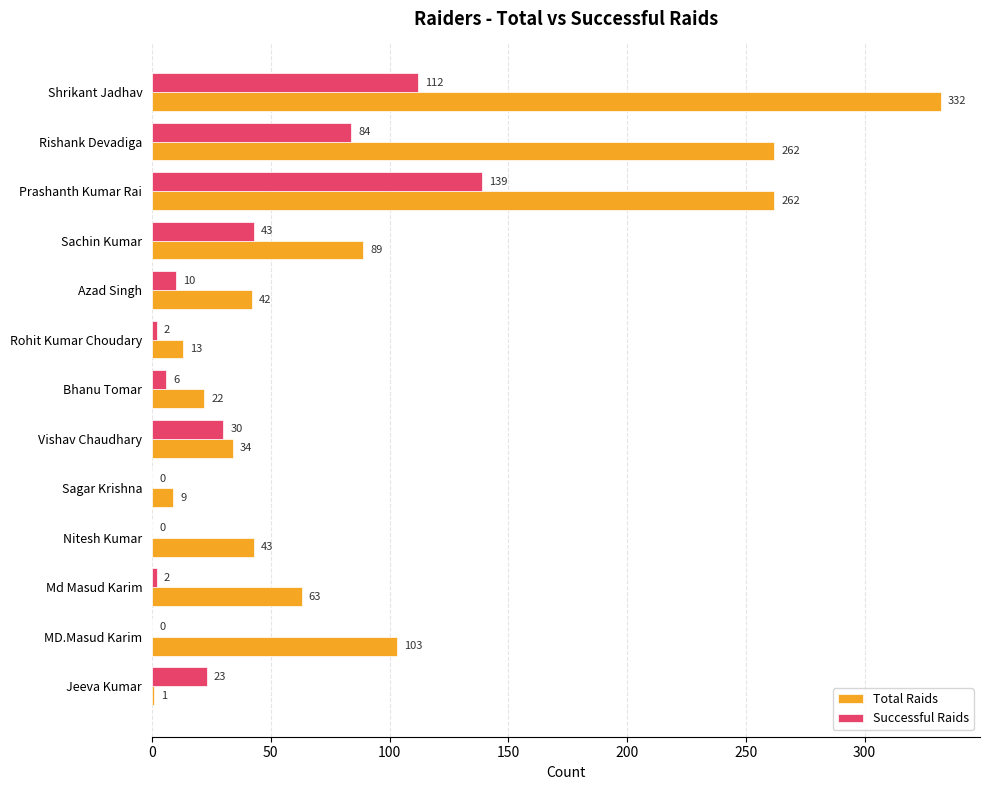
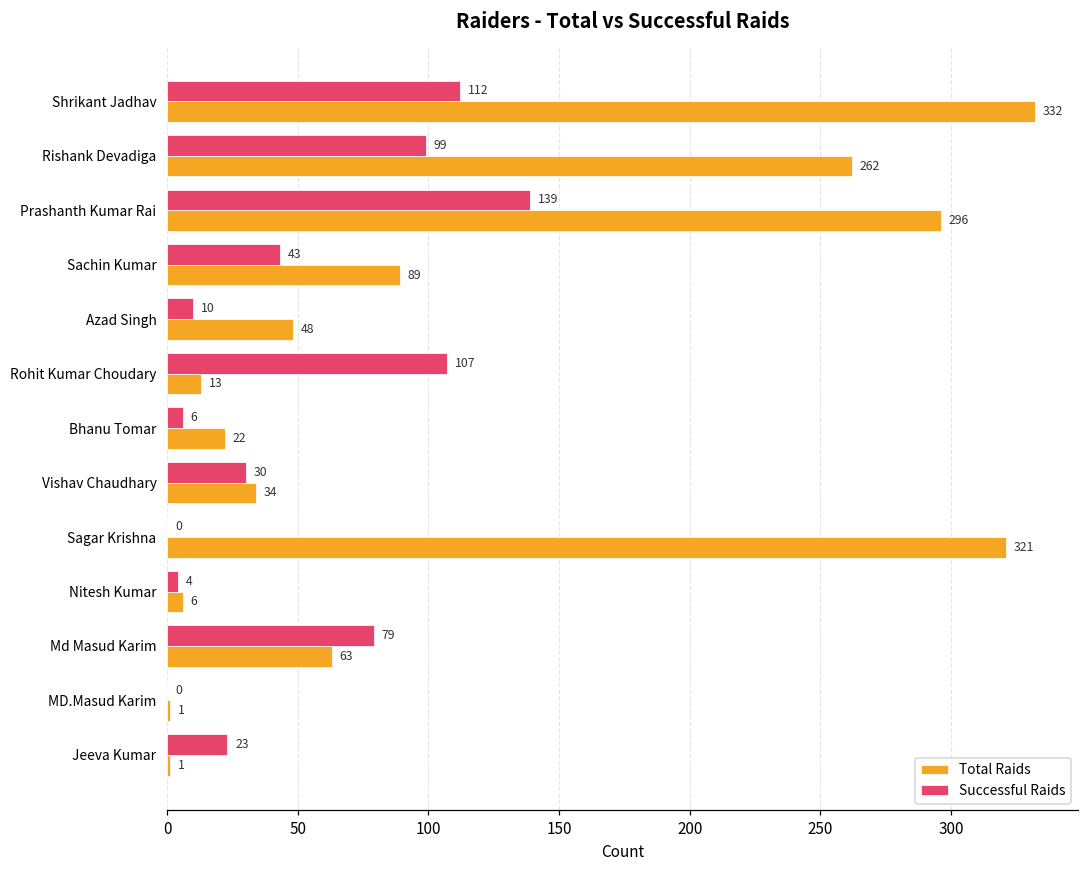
  {
    "Total Raids": {
      "Shrikant Jadhav": 332,
      "Rishank Devadiga": 262,
-     "Prashanth Kumar Rai": 262,
+     "Prashanth Kumar Rai": 296,
      "Sachin Kumar": 89,
-     "Azad Singh": 42,
+     "Azad Singh": 48,
      "Rohit Kumar Choudary": 13,
      "Bhanu Tomar": 22,
      "Vishav Chaudhary": 34,
-     "Sagar Krishna": 9,
-     "Nitesh Kumar": 43,
+     "Sagar Krishna": 321,
+     "Nitesh Kumar": 6,
      "Md Masud Karim": 63,
-     "MD.Masud Karim": 103,
+     "MD.Masud Karim": 1,
      "Jeeva Kumar": 1
    },
    "Successful Raids": {
      "Shrikant Jadhav": 112,
-     "Rishank Devadiga": 84,
+     "Rishank Devadiga": 99,
      "Prashanth Kumar Rai": 139,
      "Sachin Kumar": 43,
      "Azad Singh": 10,
-     "Rohit Kumar Choudary": 2,
+     "Rohit Kumar Choudary": 107,
      "Bhanu Tomar": 6,
      "Vishav Chaudhary": 30,
      "Sagar Krishna": 0,
-     "Nitesh Kumar": 0,
-     "Md Masud Karim": 2,
+     "Nitesh Kumar": 4,
+     "Md Masud Karim": 79,
      "MD.Masud Karim": 0,
      "Jeeva Kumar": 23
    }
  }
